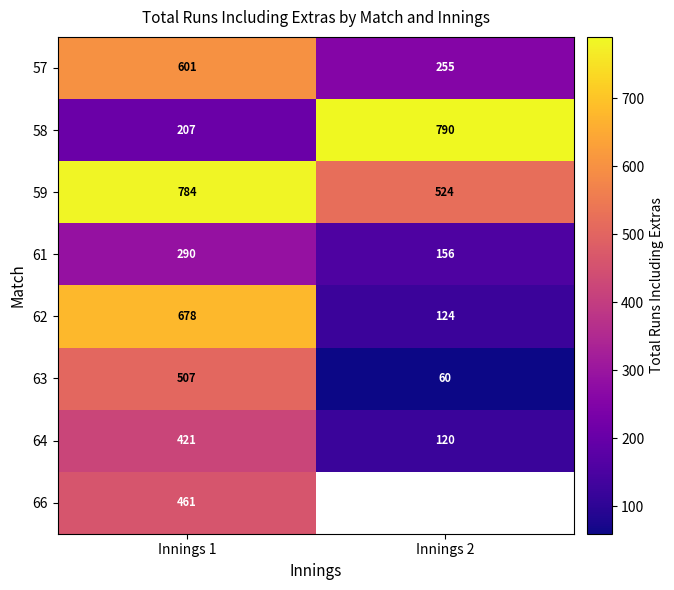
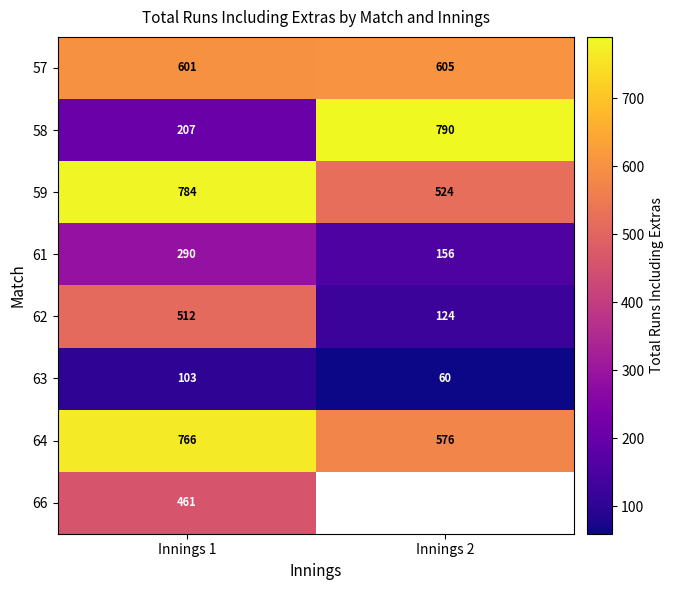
  {
    "57": {
      "Innings 1": 601,
-     "Innings 2": 255
+     "Innings 2": 605
    },
    "58": {
      "Innings 1": 207,
      "Innings 2": 790
    },
    "59": {
      "Innings 1": 784,
      "Innings 2": 524
    },
    "61": {
      "Innings 1": 290,
      "Innings 2": 156
    },
    "62": {
-     "Innings 1": 678,
+     "Innings 1": 512,
      "Innings 2": 124
    },
    "63": {
-     "Innings 1": 507,
+     "Innings 1": 103,
      "Innings 2": 60
    },
    "64": {
-     "Innings 1": 421,
-     "Innings 2": 120
+     "Innings 1": 766,
+     "Innings 2": 576
    },
    "66": {
      "Innings 1": 461
    }
  }
